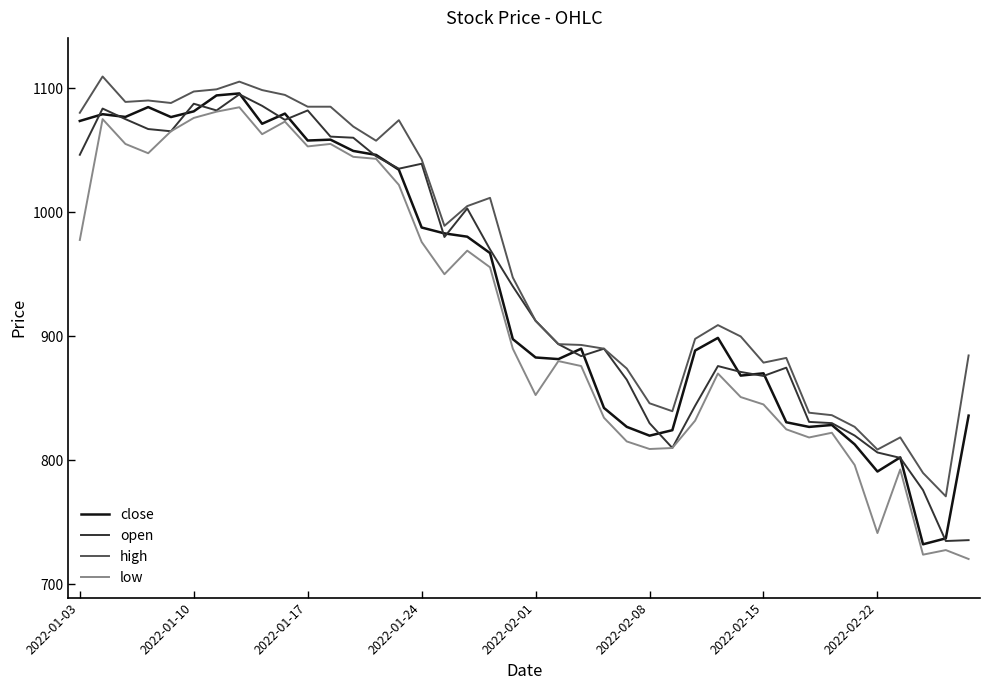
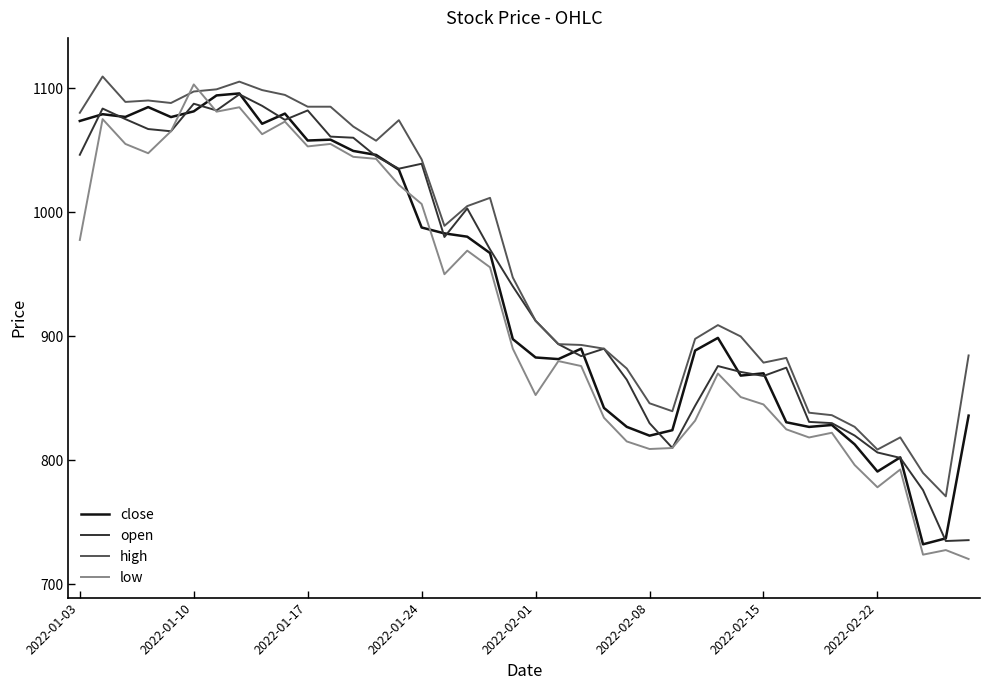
  {
    "low": {
      "2022-01-03": 978,
-     "2022-01-10": 1076,
+     "2022-01-10": 1103,
      "2022-01-17": 1053,
-     "2022-01-24": 976,
+     "2022-01-24": 1007,
      "2022-02-01": 853,
      "2022-02-08": 809,
      "2022-02-15": 845,
-     "2022-02-22": 741
+     "2022-02-22": 778
    }
  }
